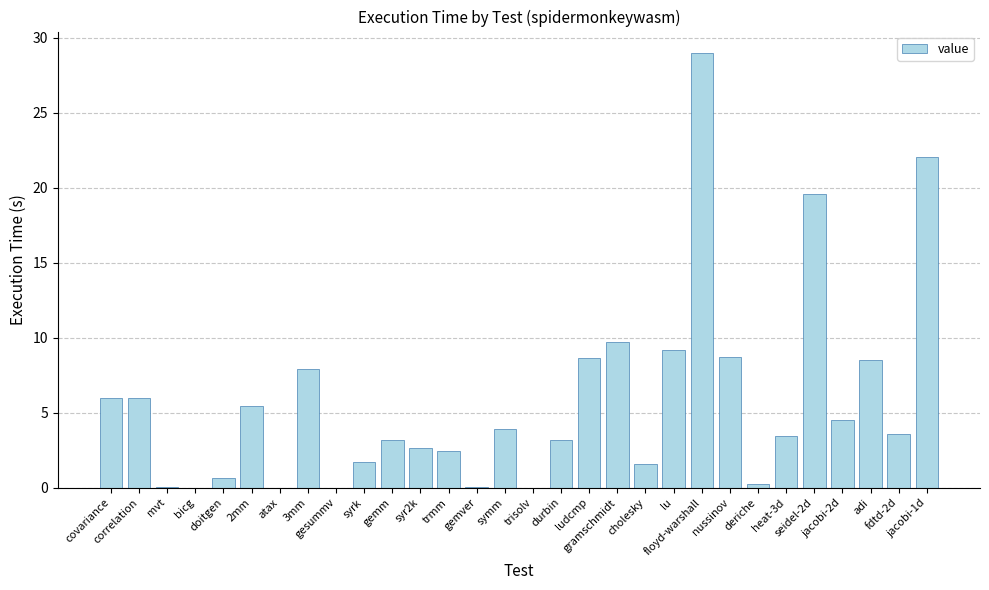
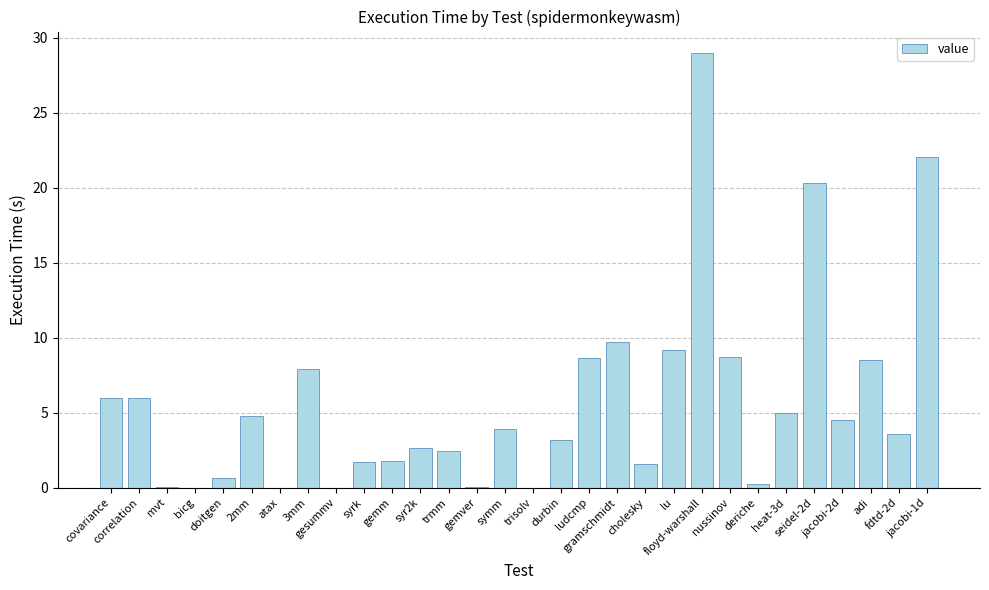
  {
    "covariance": 6.0,
    "correlation": 6.0,
    "doitgen": 0.6,
-   "2mm": 5.5,
+   "2mm": 4.8,
    "3mm": 7.9,
    "syrk": 1.7,
-   "gemm": 3.2,
+   "gemm": 1.8,
    "syr2k": 2.6,
    "trmm": 2.4,
    "symm": 3.9,
    "durbin": 3.2,
    "ludcmp": 8.6,
    "gramschmidt": 9.7,
    "cholesky": 1.6,
    "lu": 9.2,
    "floyd-warshall": 29.0,
    "nussinov": 8.7,
    "deriche": 0.2,
-   "heat-3d": 3.4,
-   "seidel-2d": 19.6,
+   "heat-3d": 5.0,
+   "seidel-2d": 20.3,
    "jacobi-2d": 4.5,
    "adi": 8.5,
    "fdtd-2d": 3.6,
    "jacobi-1d": 22.0
  }
